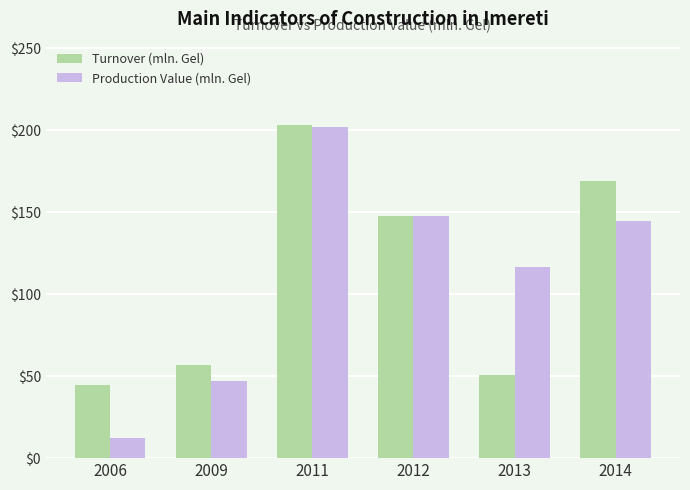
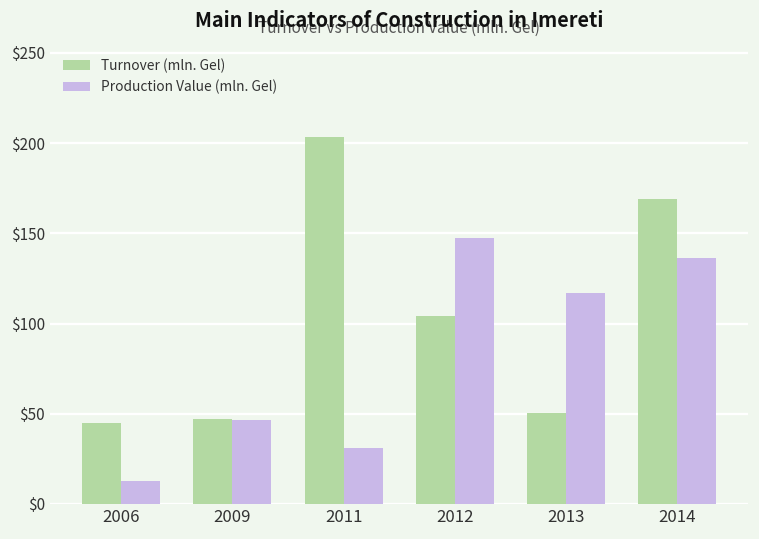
  {
    "Turnover (mln. Gel)": {
      "2006": "$45",
-     "2009": "$57",
+     "2009": "$47",
      "2011": "$203",
-     "2012": "$148",
+     "2012": "$104",
      "2013": "$51",
      "2014": "$169"
    },
    "Production Value (mln. Gel)": {
      "2006": "$13",
      "2009": "$47",
-     "2011": "$202",
+     "2011": "$31",
      "2012": "$147",
      "2013": "$117",
-     "2014": "$145"
+     "2014": "$137"
    }
  }
